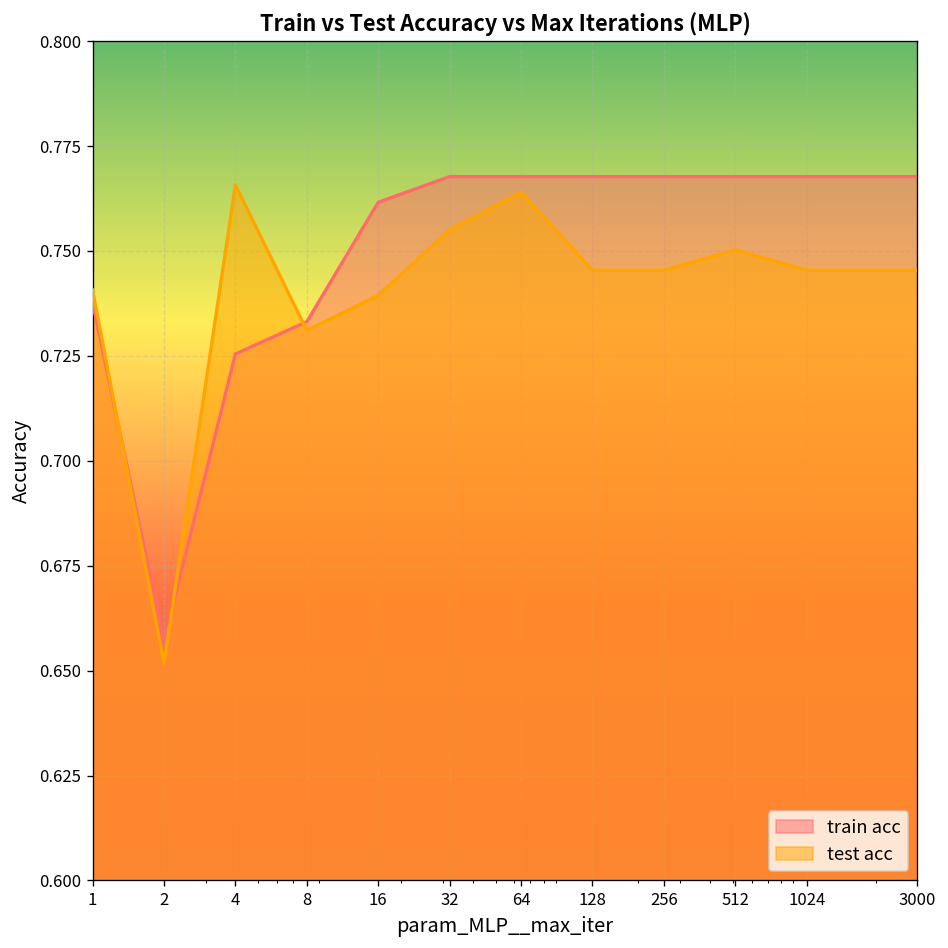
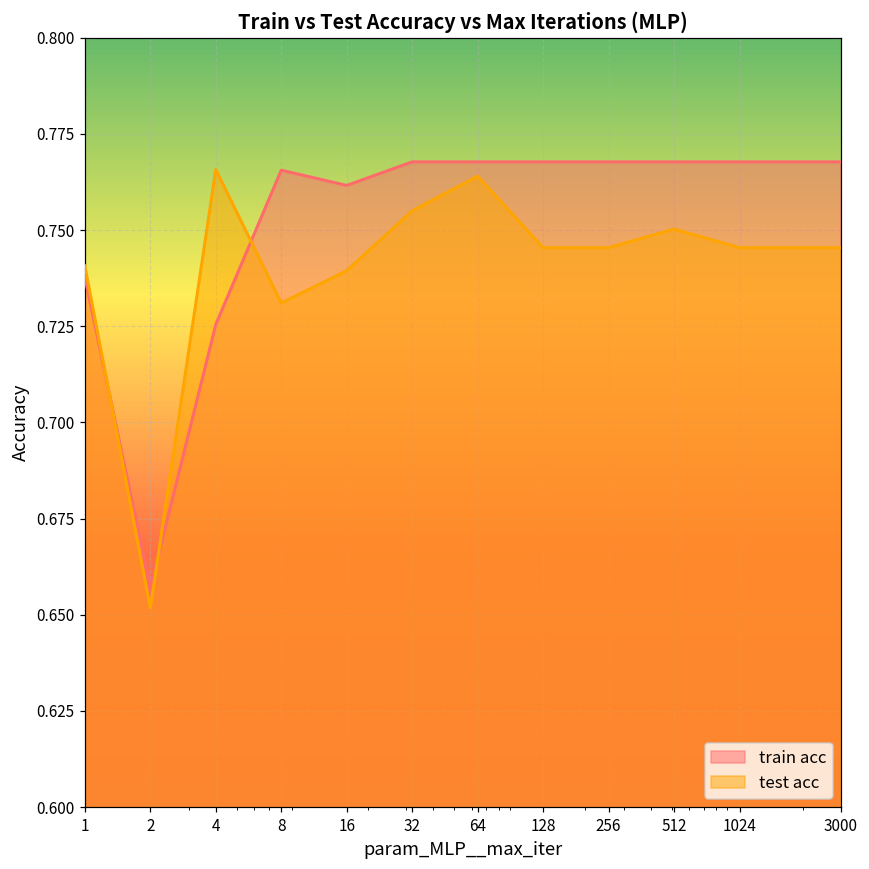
  {
    "train acc": {
      "1": 0.738,
      "2": 0.657,
      "4": 0.725,
-     "8": 0.733,
+     "8": 0.766,
      "16": 0.762,
      "32": 0.768,
      "64": 0.768,
      "128": 0.768,
      "256": 0.768,
      "512": 0.768,
      "1024": 0.768,
      "3000": 0.768
    },
    "test acc": {
      "1": 0.741,
      "2": 0.652,
      "4": 0.766,
      "8": 0.731,
      "16": 0.739,
      "32": 0.755,
      "64": 0.764,
      "128": 0.745,
      "256": 0.745,
      "512": 0.750,
      "1024": 0.745,
      "3000": 0.745
    }
  }
